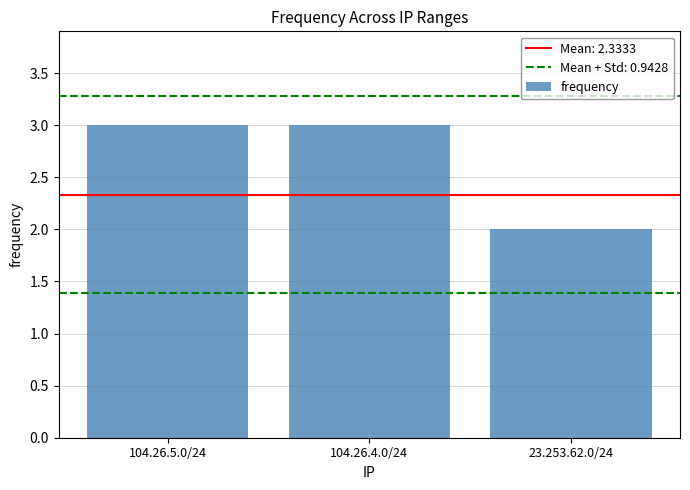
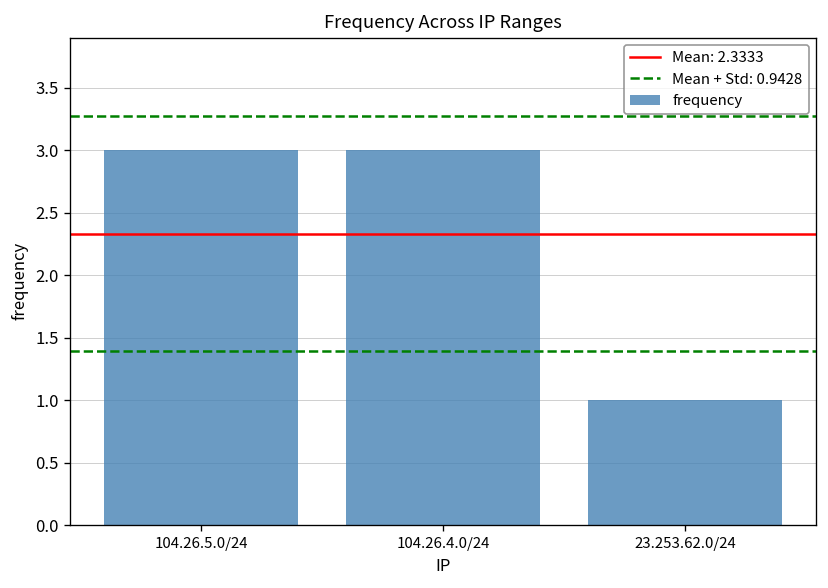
  {
    "104.26.5.0/24": 3,
    "104.26.4.0/24": 3,
-   "23.253.62.0/24": 2
+   "23.253.62.0/24": 1
  }
